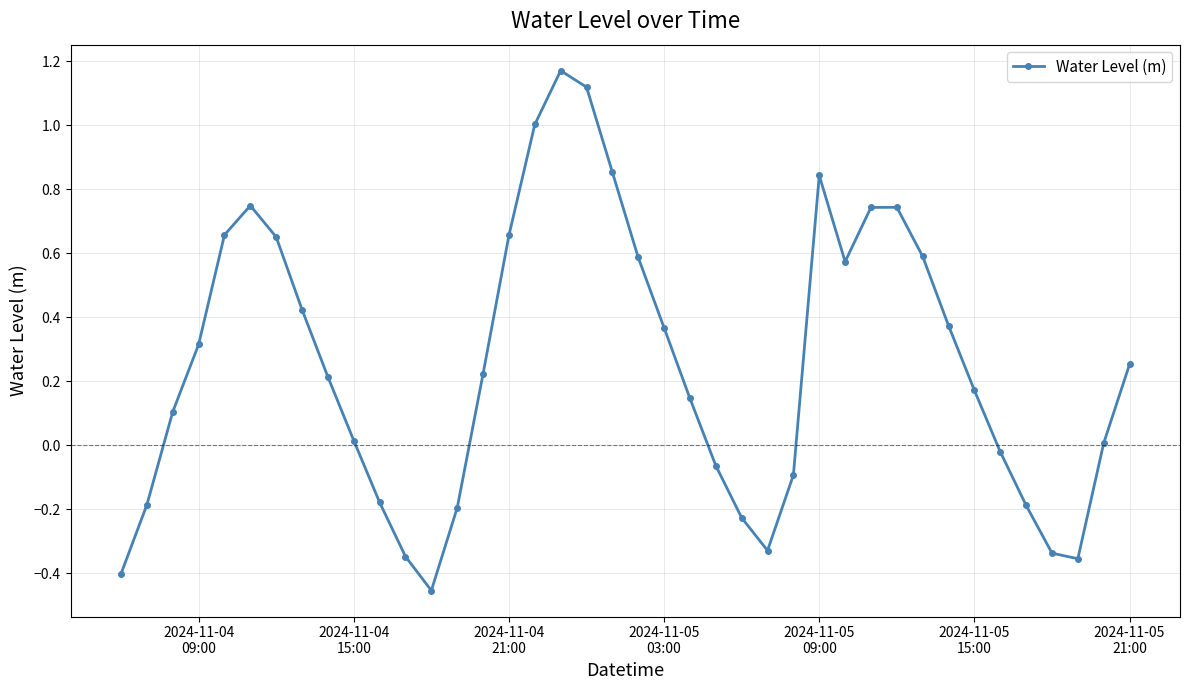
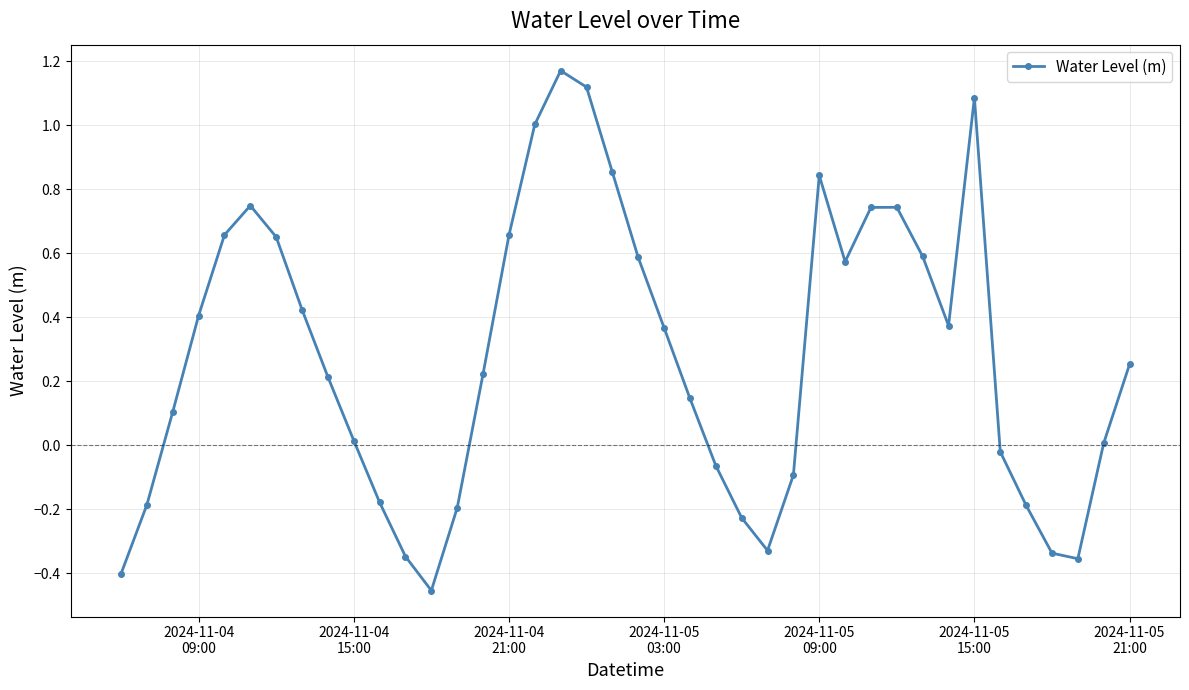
  {
-   "2024-11-04 09:00": 0.32,
+   "2024-11-04 09:00": 0.41,
    "2024-11-04 15:00": 0.02,
    "2024-11-04 21:00": 0.66,
    "2024-11-05 03:00": 0.37,
    "2024-11-05 09:00": 0.84,
-   "2024-11-05 15:00": 0.17,
+   "2024-11-05 15:00": 1.09,
    "2024-11-05 21:00": 0.25
  }
